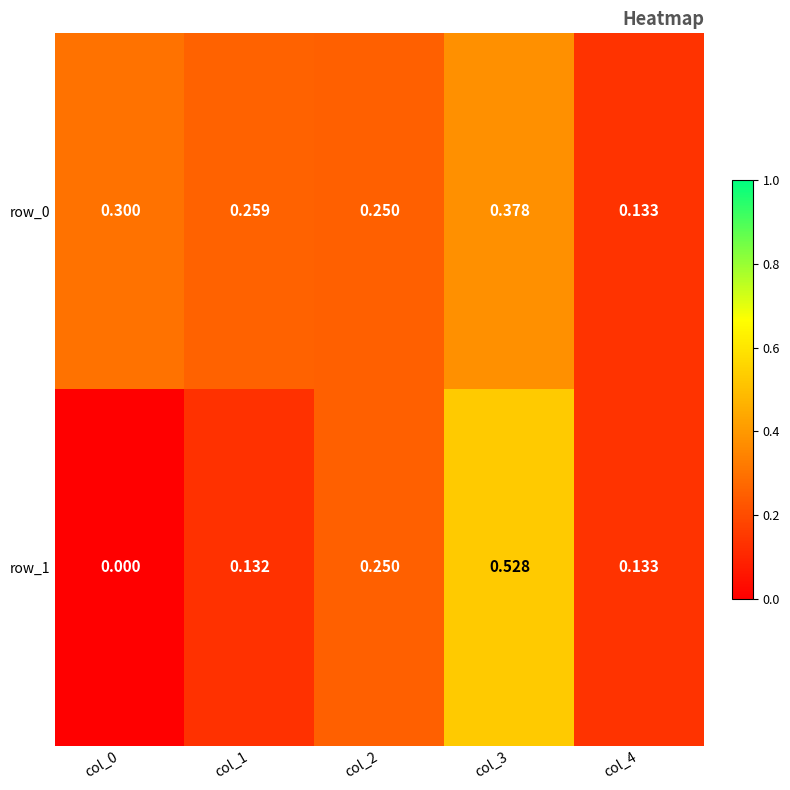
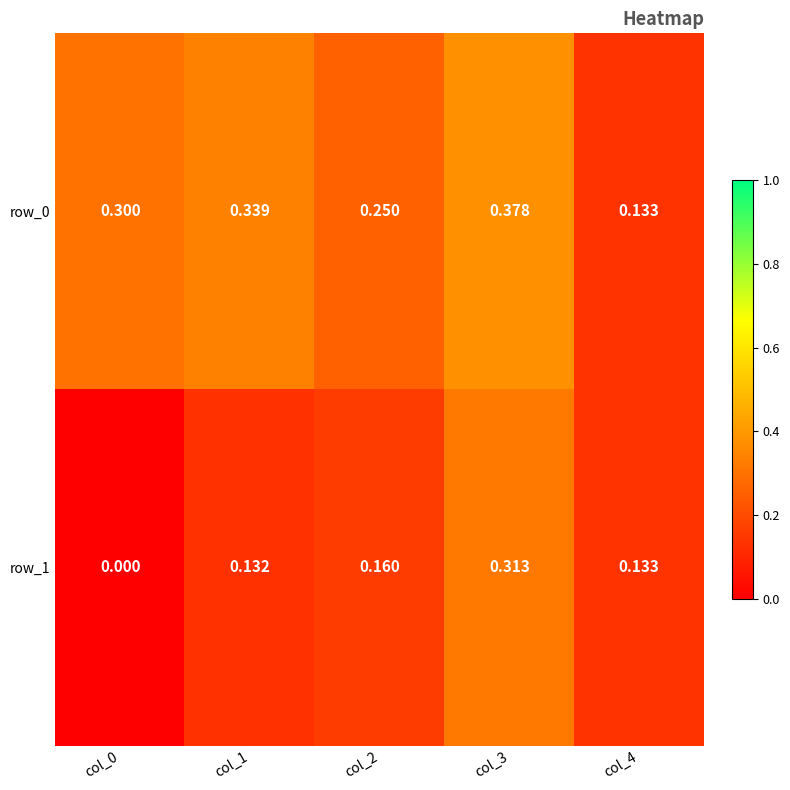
  {
    "row_0": {
      "col_0": 0.300,
-     "col_1": 0.259,
+     "col_1": 0.339,
      "col_2": 0.250,
      "col_3": 0.378,
      "col_4": 0.133
    },
    "row_1": {
      "col_0": 0.000,
      "col_1": 0.132,
-     "col_2": 0.250,
-     "col_3": 0.528,
+     "col_2": 0.160,
+     "col_3": 0.313,
      "col_4": 0.133
    }
  }
